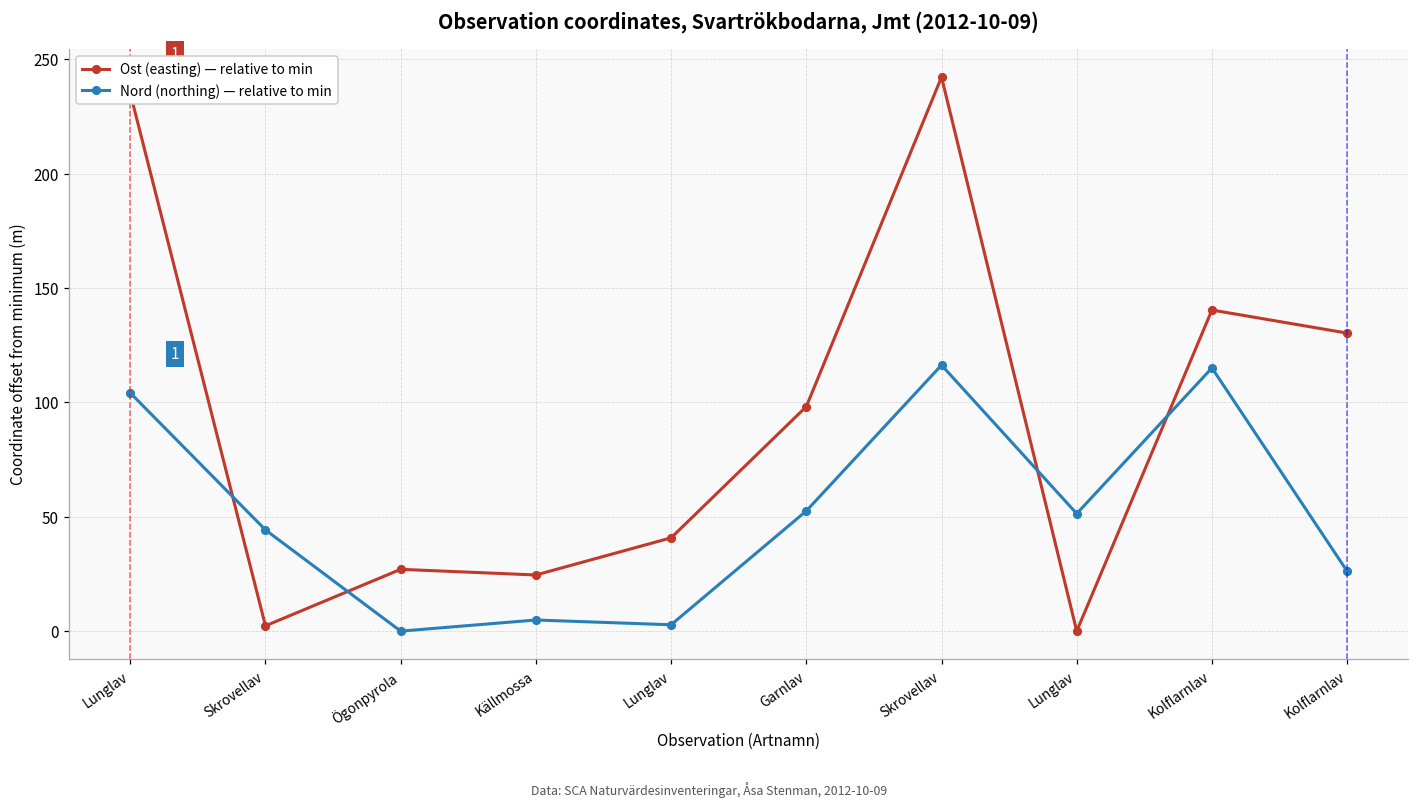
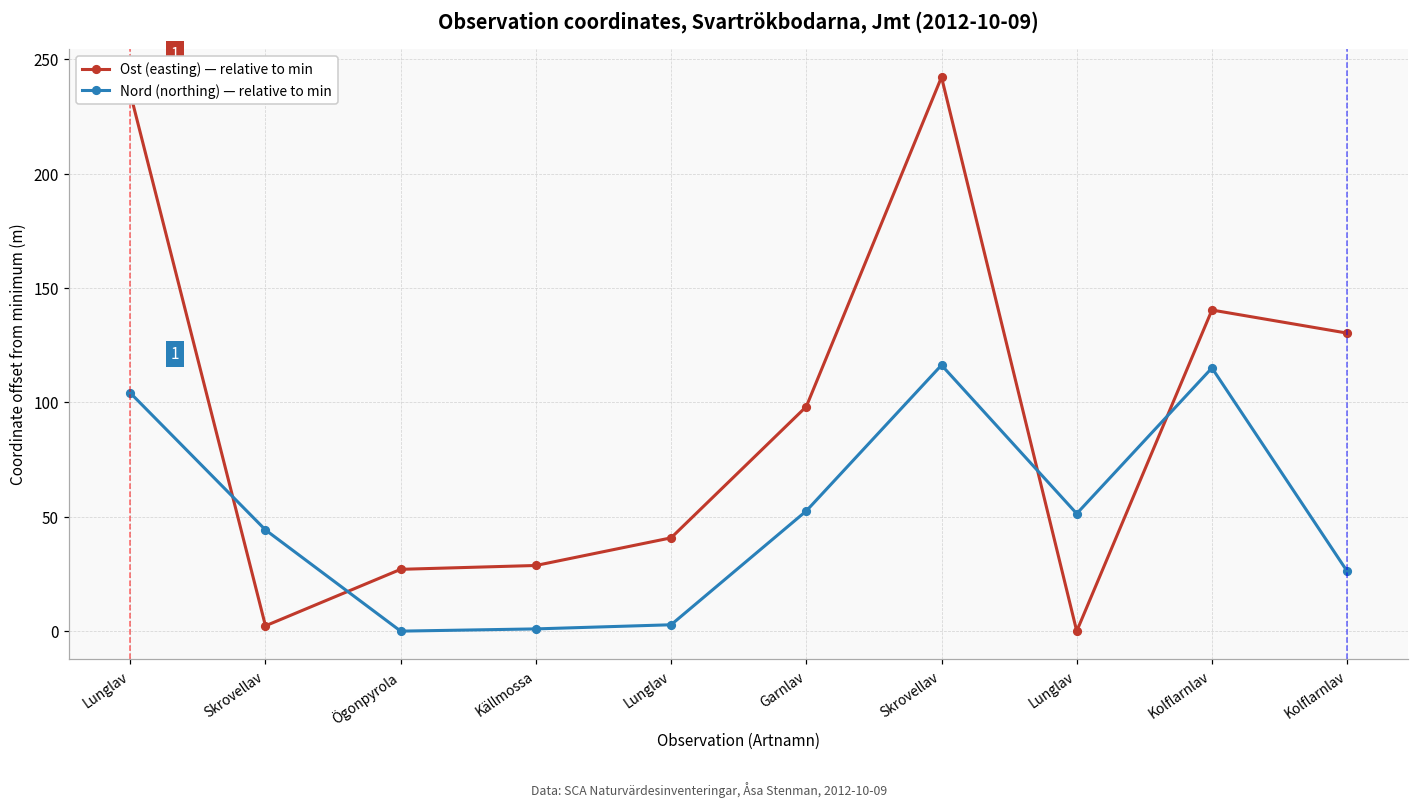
  {
    "Ost (easting) — relative to min": {
      "Ögonpyrola": 27,
-     "Källmossa": 25,
+     "Källmossa": 29,
      "Garnlav": 98
    },
    "Nord (northing) — relative to min": {
      "Ögonpyrola": 0,
-     "Källmossa": 5,
+     "Källmossa": 1,
      "Garnlav": 53
    }
  }
